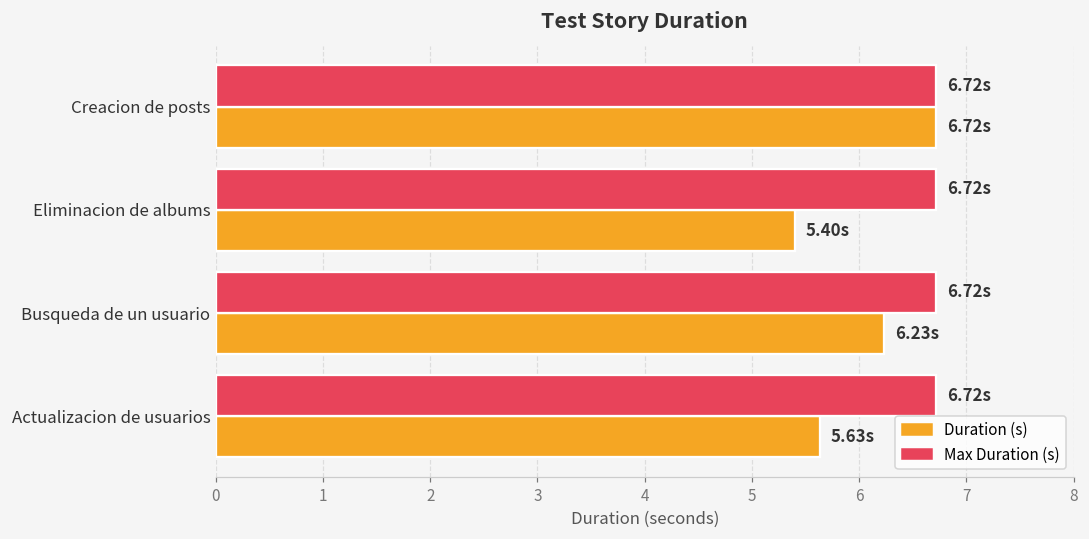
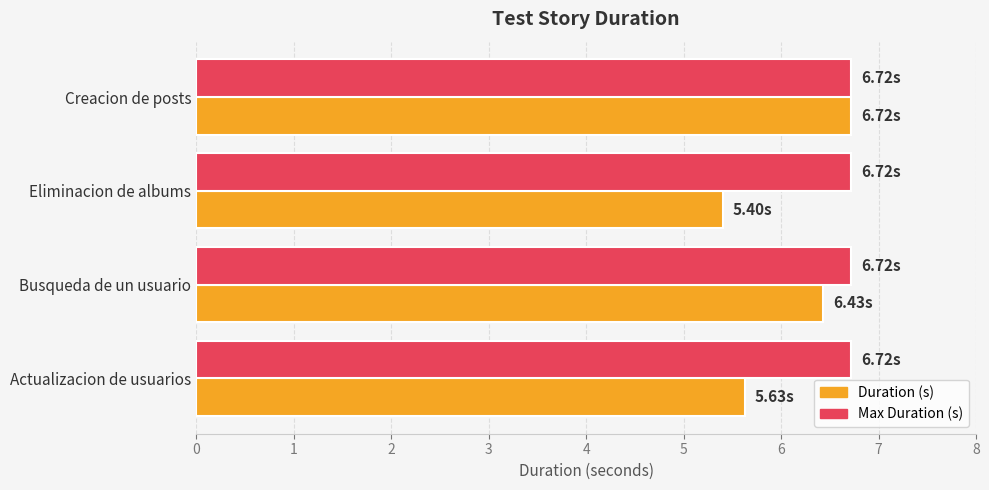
  {
    "Duration (s)": {
      "Creacion de posts": "6.72s",
      "Eliminacion de albums": "5.40s",
-     "Busqueda de un usuario": "6.23s",
+     "Busqueda de un usuario": "6.43s",
      "Actualizacion de usuarios": "5.63s"
    },
    "Max Duration (s)": {
      "Creacion de posts": "6.72s",
      "Eliminacion de albums": "6.72s",
      "Busqueda de un usuario": "6.72s",
      "Actualizacion de usuarios": "6.72s"
    }
  }
